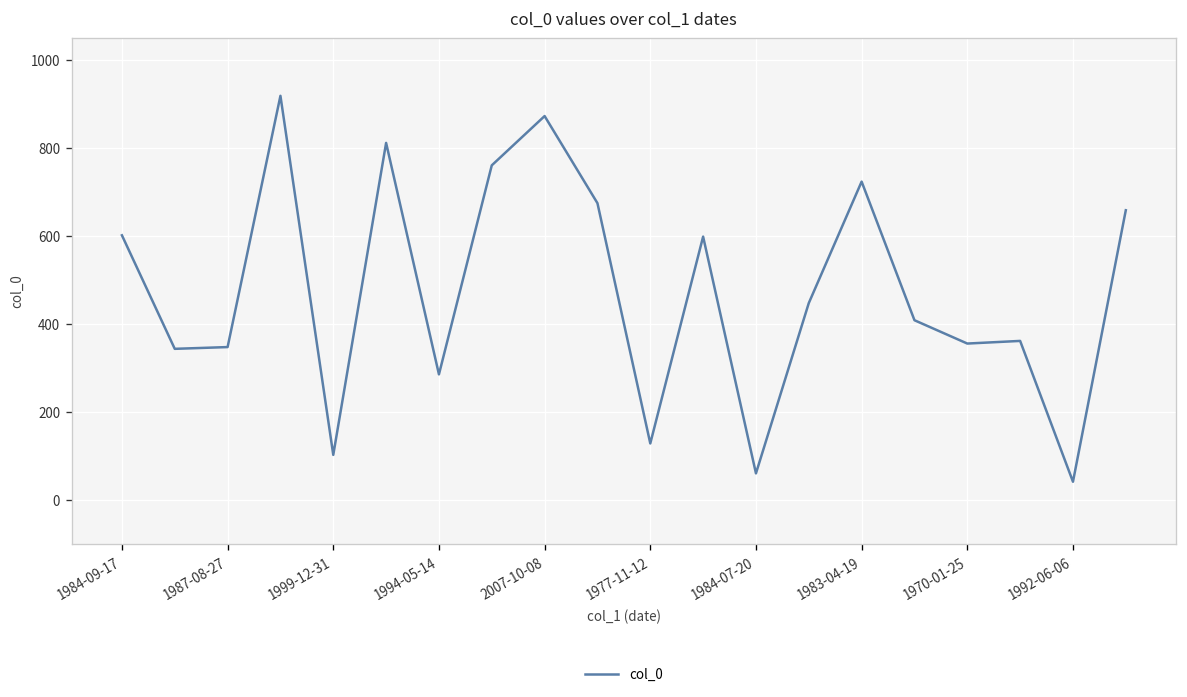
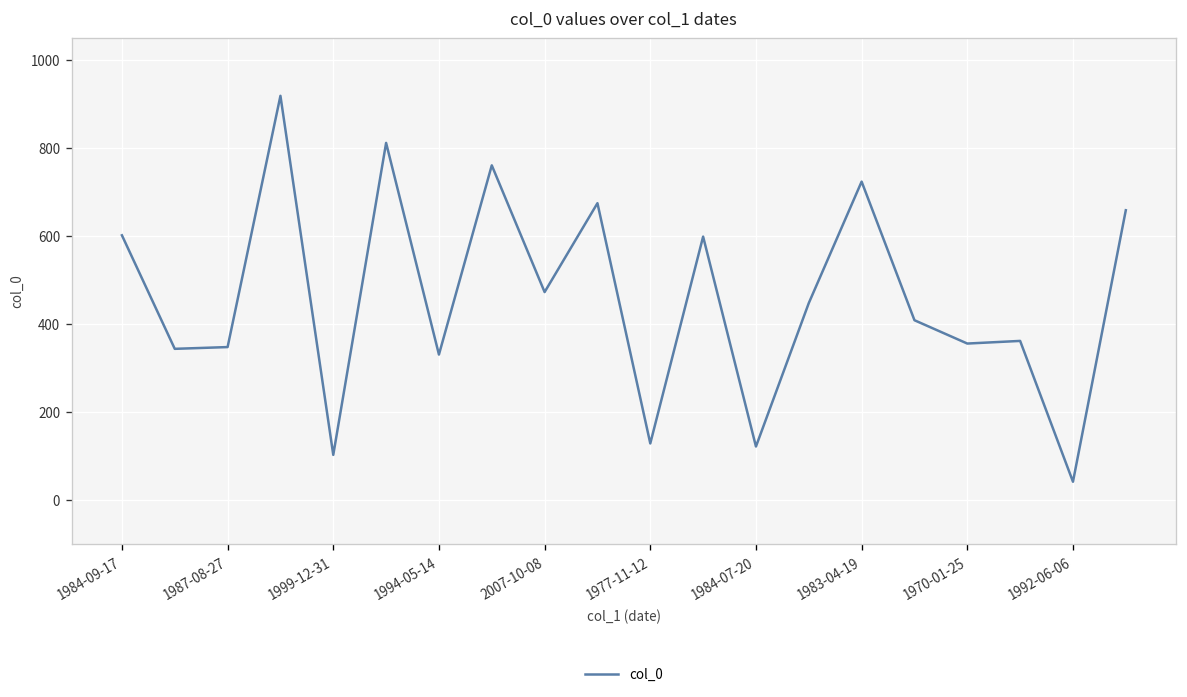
  {
    "1984-09-17": 600,
    "1987-08-27": 350,
    "1999-12-31": 100,
-   "1994-05-14": 290,
-   "2007-10-08": 870,
+   "1994-05-14": 330,
+   "2007-10-08": 470,
    "1977-11-12": 130,
-   "1984-07-20": 60,
+   "1984-07-20": 120,
    "1983-04-19": 720,
    "1970-01-25": 360,
    "1992-06-06": 40
  }
